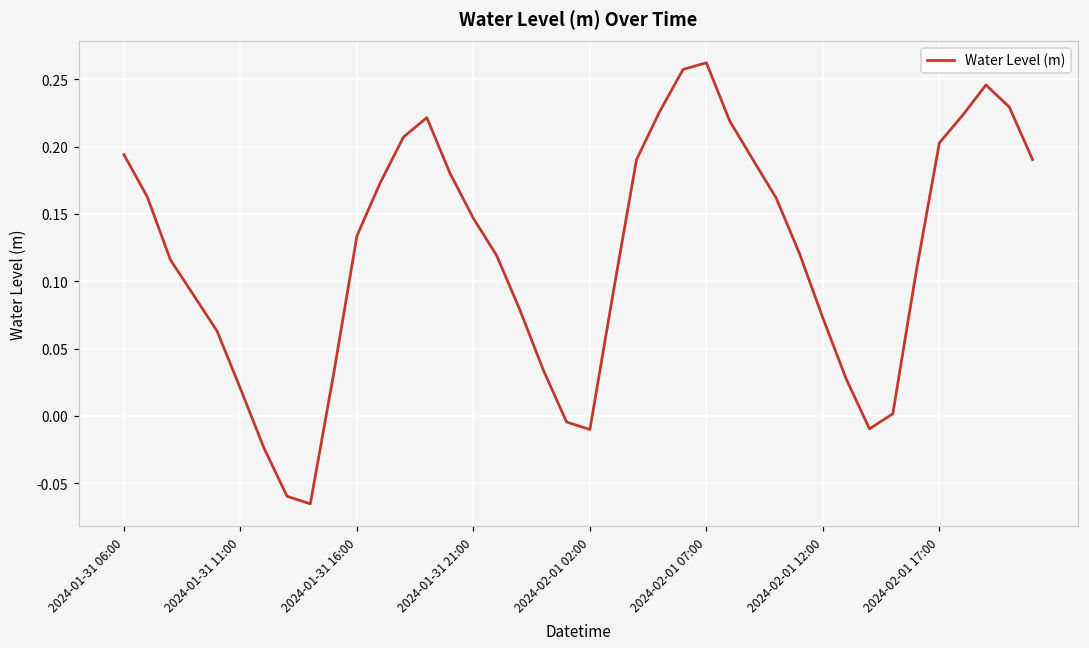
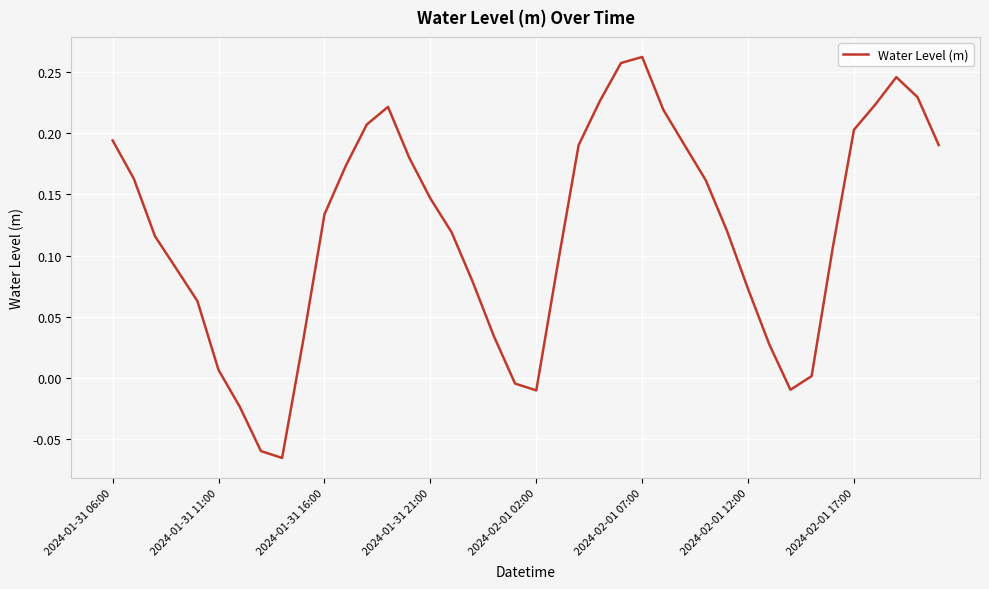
  {
    "2024-01-31 06:00": 0.194,
-   "2024-01-31 11:00": 0.020,
+   "2024-01-31 11:00": 0.006,
    "2024-01-31 16:00": 0.134,
    "2024-01-31 21:00": 0.147,
    "2024-02-01 02:00": -0.010,
    "2024-02-01 07:00": 0.262,
    "2024-02-01 12:00": 0.073,
    "2024-02-01 17:00": 0.203
  }
